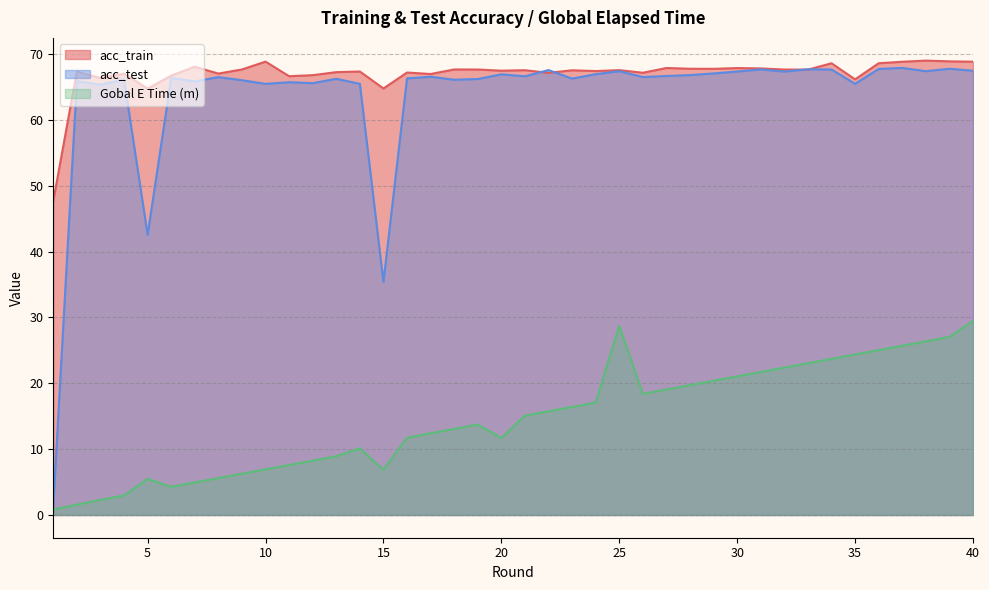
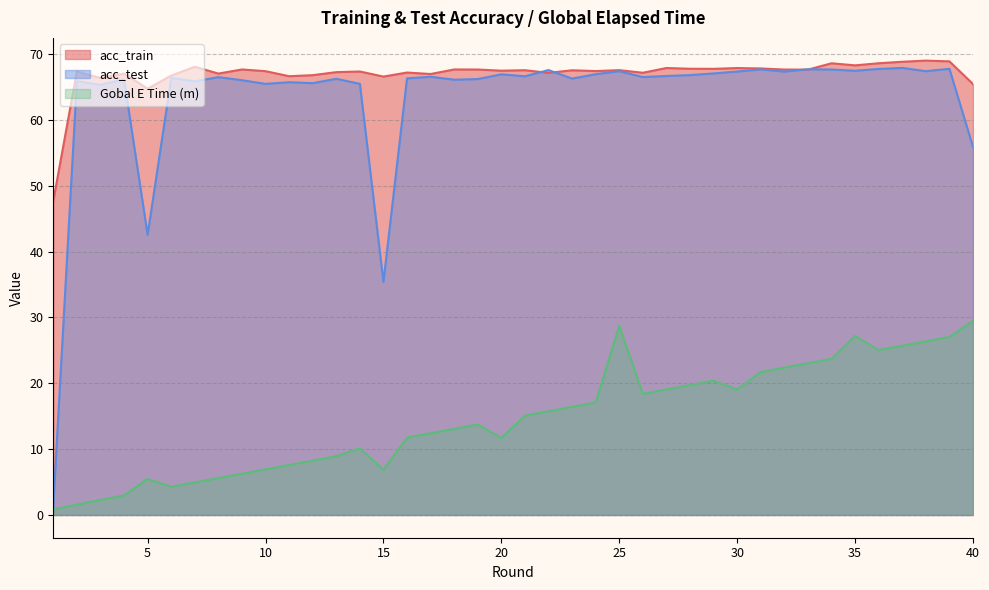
  {
    "acc_train": {
-     "10": 69,
-     "15": 65,
+     "10": 67,
+     "15": 67,
      "20": 67,
      "30": 68,
-     "35": 66,
-     "40": 69
+     "35": 68,
+     "40": 65
    },
    "acc_test": {
      "5": 43,
      "10": 65,
      "15": 35,
      "20": 67,
      "30": 67,
-     "35": 65,
-     "40": 67
+     "35": 67,
+     "40": 56
    },
    "Gobal E Time (m)": {
      "5": 5,
      "10": 7,
      "15": 7,
      "20": 12,
      "25": 29,
-     "30": 21,
-     "35": 24,
+     "30": 19,
+     "35": 27,
      "40": 29
    }
  }
